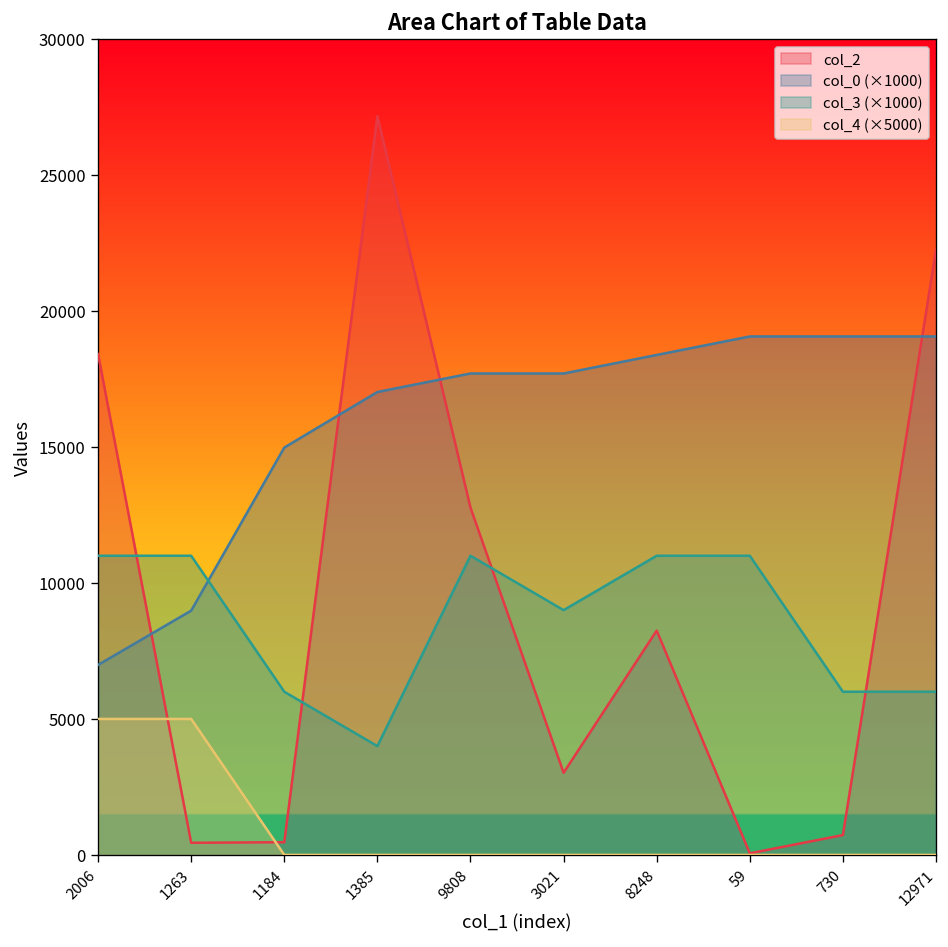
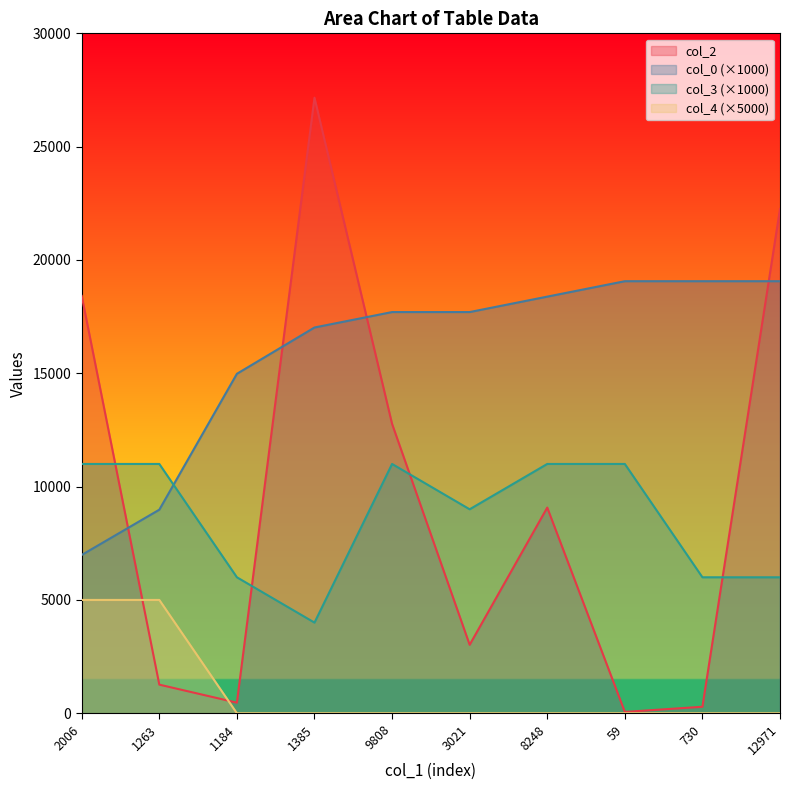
  {
    "col_2": {
      "2006": 18400,
-     "1263": 400,
+     "1263": 1300,
      "1184": 500,
      "1385": 27200,
      "9808": 12800,
      "3021": 3000,
-     "8248": 8200,
-     "730": 700,
+     "8248": 9100,
+     "730": 300,
      "12971": 22300
    },
    "col_4 (×5000)": {
      "2006": 5000,
      "1263": 5000,
      "1184": 0,
      "1385": 0,
      "9808": 0,
      "3021": 0,
      "8248": 0,
      "730": 0,
      "12971": 0
    }
  }
